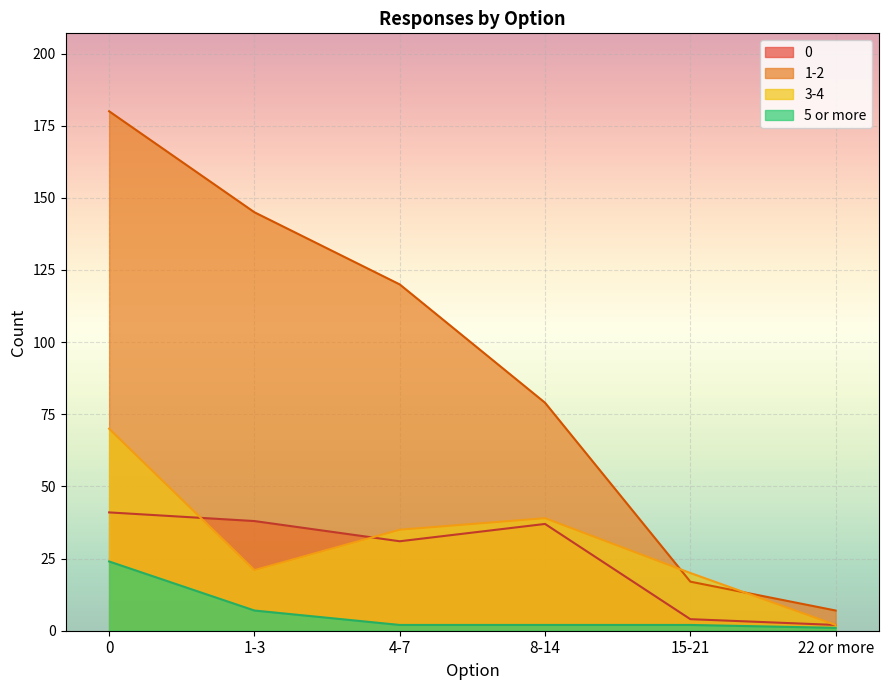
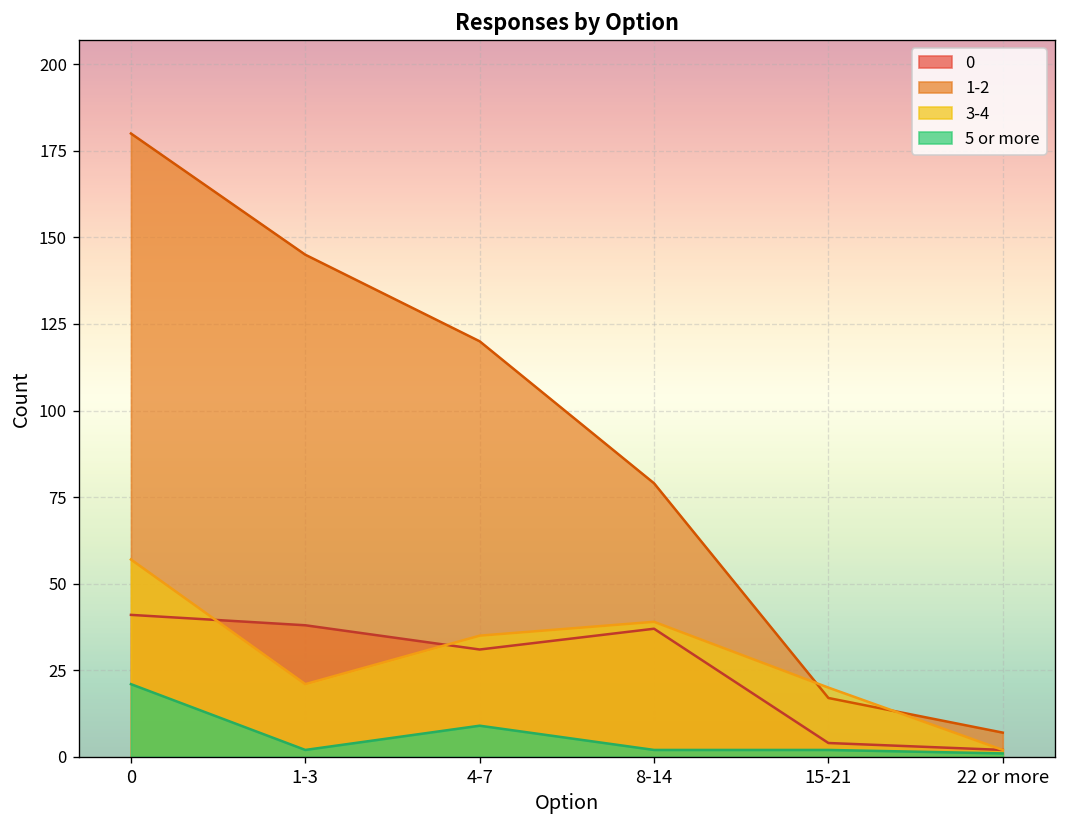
  {
    "3-4": {
-     "0": 70,
+     "0": 57,
      "1-3": 21,
      "4-7": 35,
      "8-14": 39,
      "15-21": 20
    },
    "5 or more": {
-     "0": 24,
-     "1-3": 7,
-     "4-7": 2,
+     "0": 21,
+     "1-3": 2,
+     "4-7": 9,
      "8-14": 2,
      "15-21": 2,
      "22 or more": 1
    }
  }
